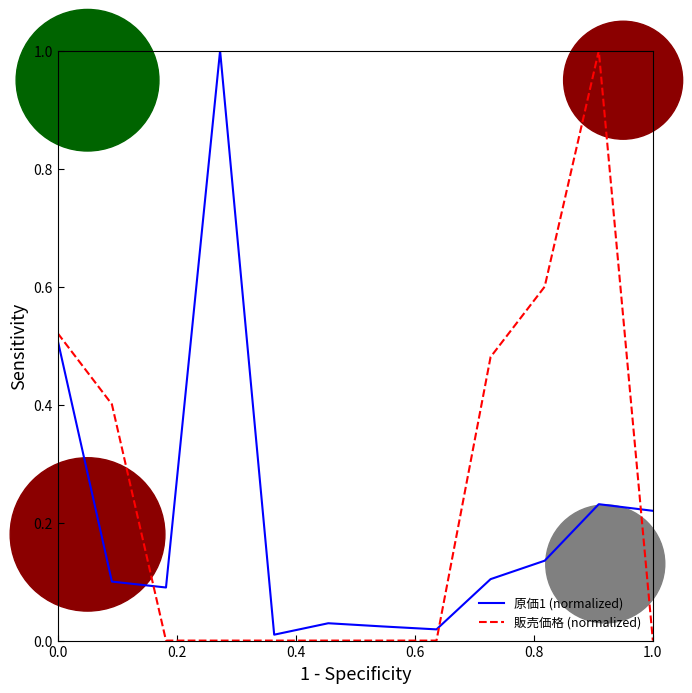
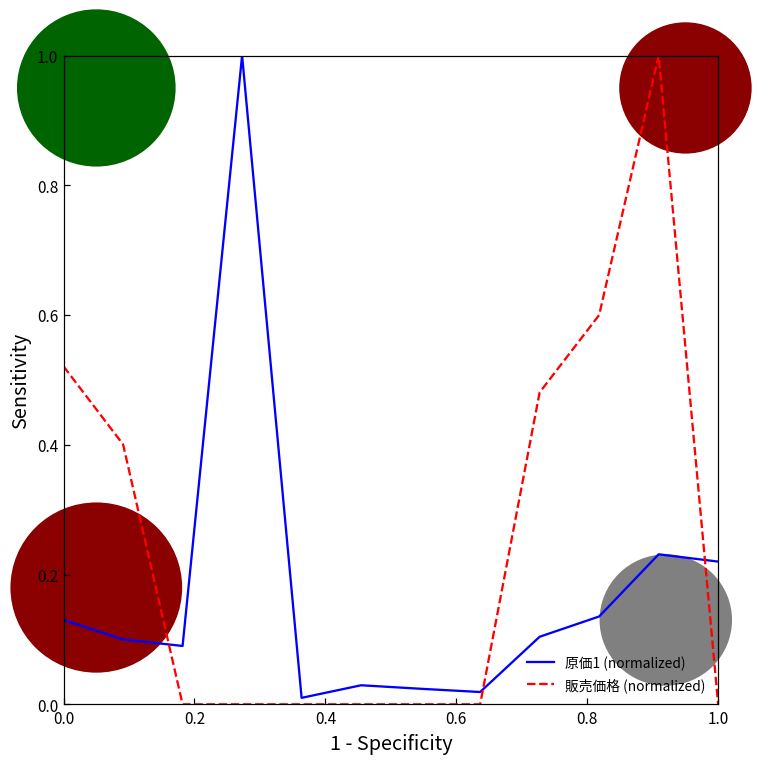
  {
    "原価1 (normalized)": {
-     "0.0": 0.51,
+     "0.0": 0.13,
      "1.0": 0.22
    },
    "販売価格 (normalized)": {
      "0.0": 0.52,
      "1.0": 0.00
    }
  }
